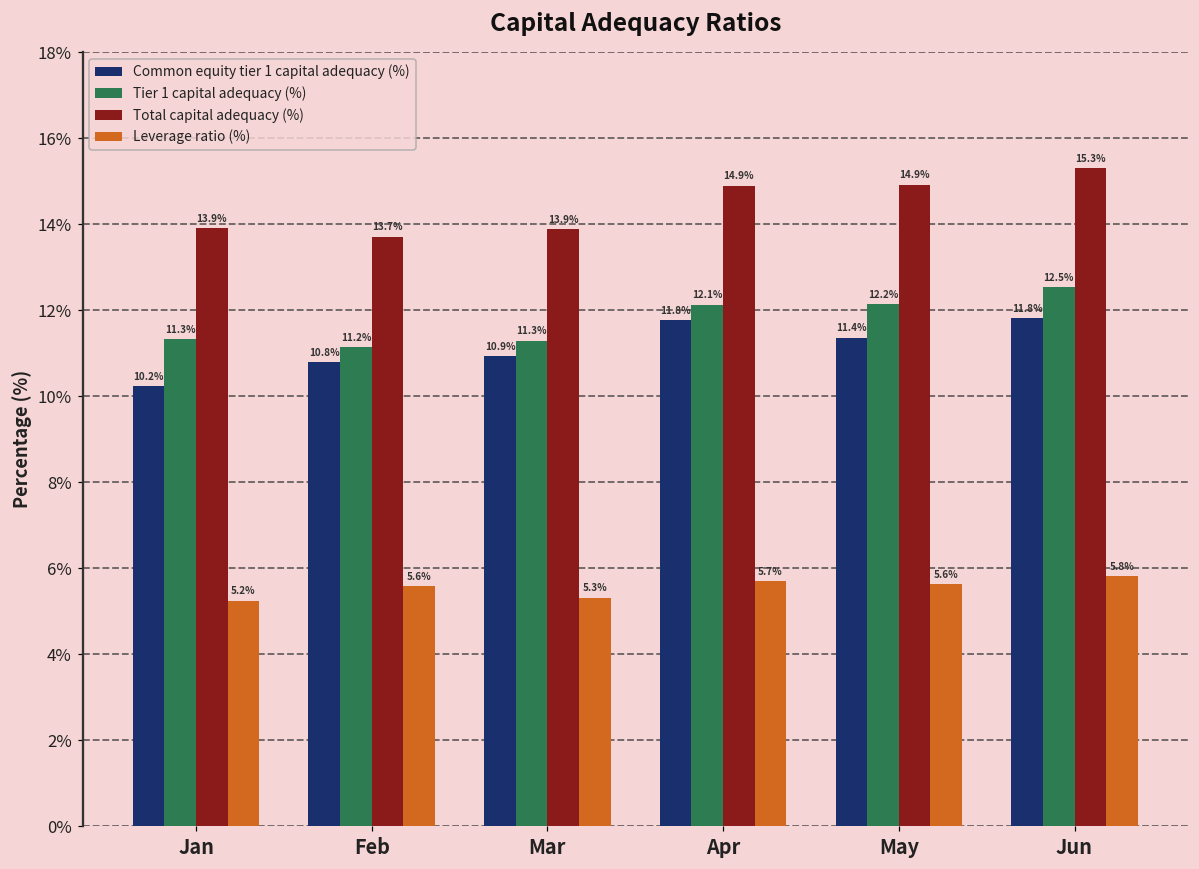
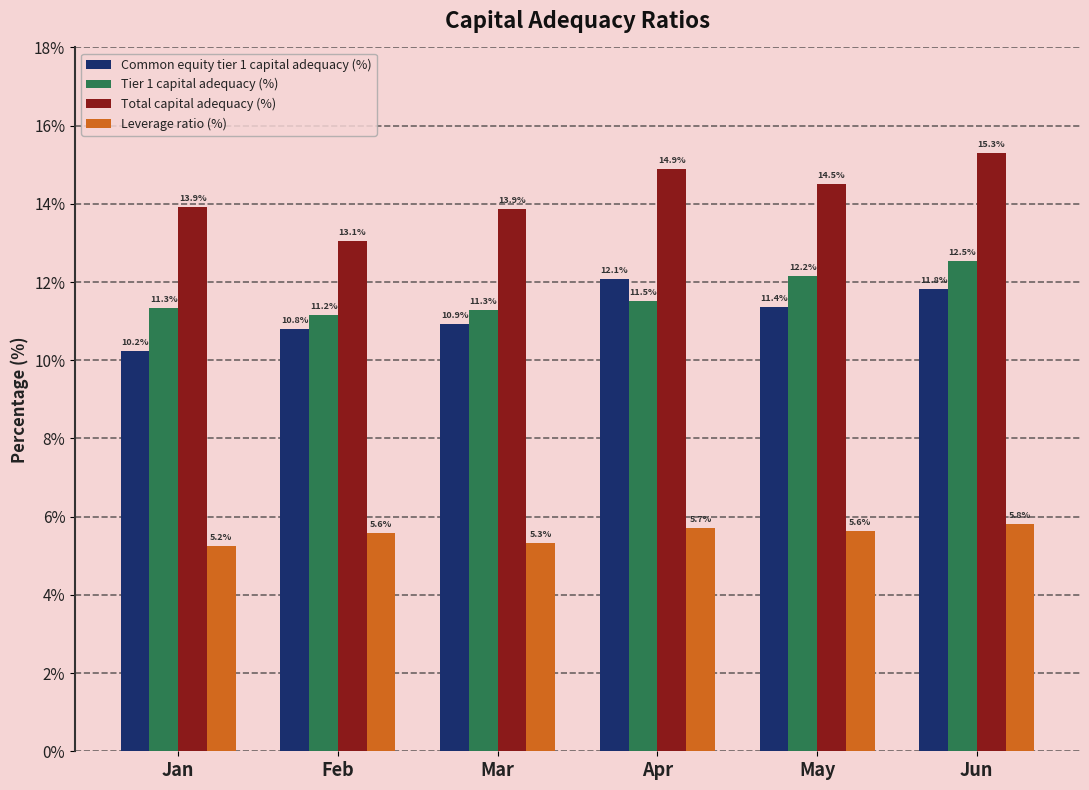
  {
    "Common equity tier 1 capital adequacy (%)": {
      "Jan": "10.2%",
      "Feb": "10.8%",
      "Mar": "10.9%",
-     "Apr": "11.8%",
+     "Apr": "12.1%",
      "May": "11.4%",
      "Jun": "11.8%"
    },
    "Tier 1 capital adequacy (%)": {
      "Jan": "11.3%",
      "Feb": "11.2%",
      "Mar": "11.3%",
-     "Apr": "12.1%",
+     "Apr": "11.5%",
      "May": "12.2%",
      "Jun": "12.5%"
    },
    "Total capital adequacy (%)": {
      "Jan": "13.9%",
-     "Feb": "13.7%",
+     "Feb": "13.1%",
      "Mar": "13.9%",
      "Apr": "14.9%",
-     "May": "14.9%",
+     "May": "14.5%",
      "Jun": "15.3%"
    },
    "Leverage ratio (%)": {
      "Jan": "5.2%",
      "Feb": "5.6%",
      "Mar": "5.3%",
      "Apr": "5.7%",
      "May": "5.6%",
      "Jun": "5.8%"
    }
  }
